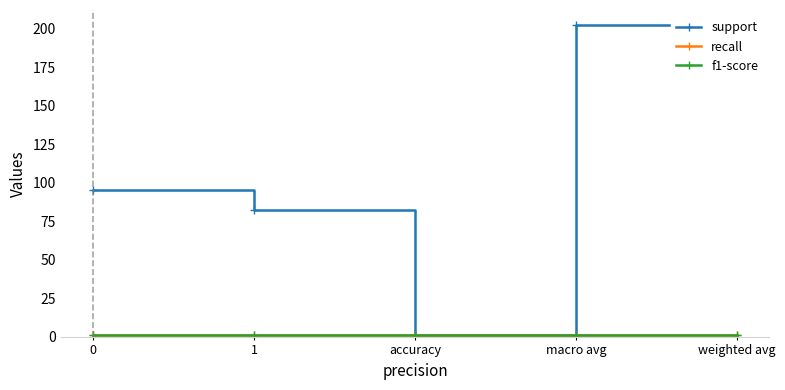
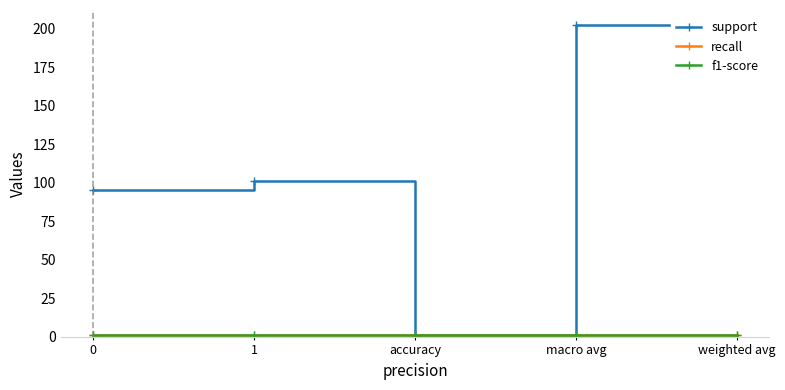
  {
    "support": {
      "0": 95,
-     "1": 82,
+     "1": 101,
      "macro avg": 202
    },
    "f1-score": {
      "0": 1,
      "1": 1,
      "macro avg": 1,
      "weighted avg": 1
    }
  }
